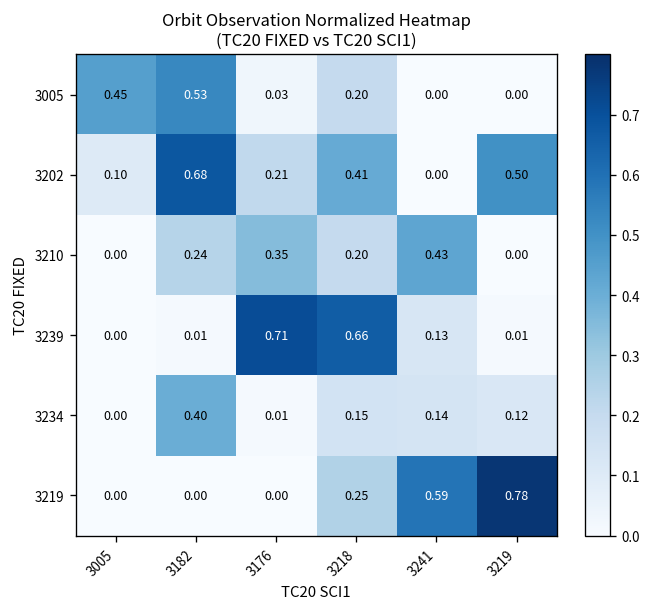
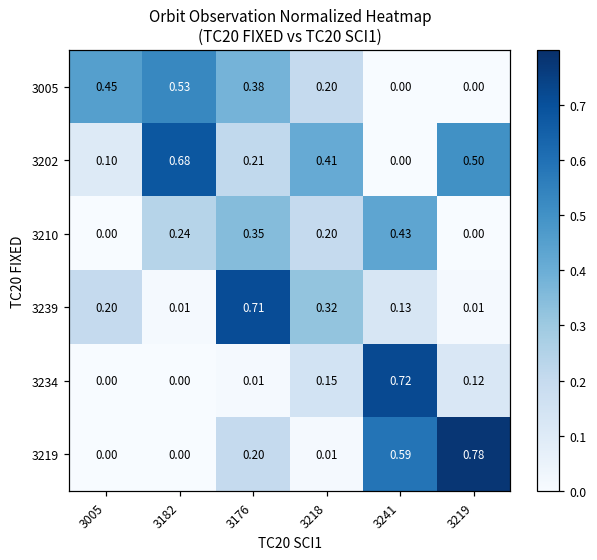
  {
    "3005": {
      "3005": 0.45,
      "3182": 0.53,
-     "3176": 0.03,
+     "3176": 0.38,
      "3218": 0.20,
      "3241": 0.00,
      "3219": 0.00
    },
    "3202": {
      "3005": 0.10,
      "3182": 0.68,
      "3176": 0.21,
      "3218": 0.41,
      "3241": 0.00,
      "3219": 0.50
    },
    "3210": {
      "3005": 0.00,
      "3182": 0.24,
      "3176": 0.35,
      "3218": 0.20,
      "3241": 0.43,
      "3219": 0.00
    },
    "3239": {
-     "3005": 0.00,
+     "3005": 0.20,
      "3182": 0.01,
      "3176": 0.71,
-     "3218": 0.66,
+     "3218": 0.32,
      "3241": 0.13,
      "3219": 0.01
    },
    "3234": {
      "3005": 0.00,
-     "3182": 0.40,
+     "3182": 0.00,
      "3176": 0.01,
      "3218": 0.15,
-     "3241": 0.14,
+     "3241": 0.72,
      "3219": 0.12
    },
    "3219": {
      "3005": 0.00,
      "3182": 0.00,
-     "3176": 0.00,
-     "3218": 0.25,
+     "3176": 0.20,
+     "3218": 0.01,
      "3241": 0.59,
      "3219": 0.78
    }
  }
